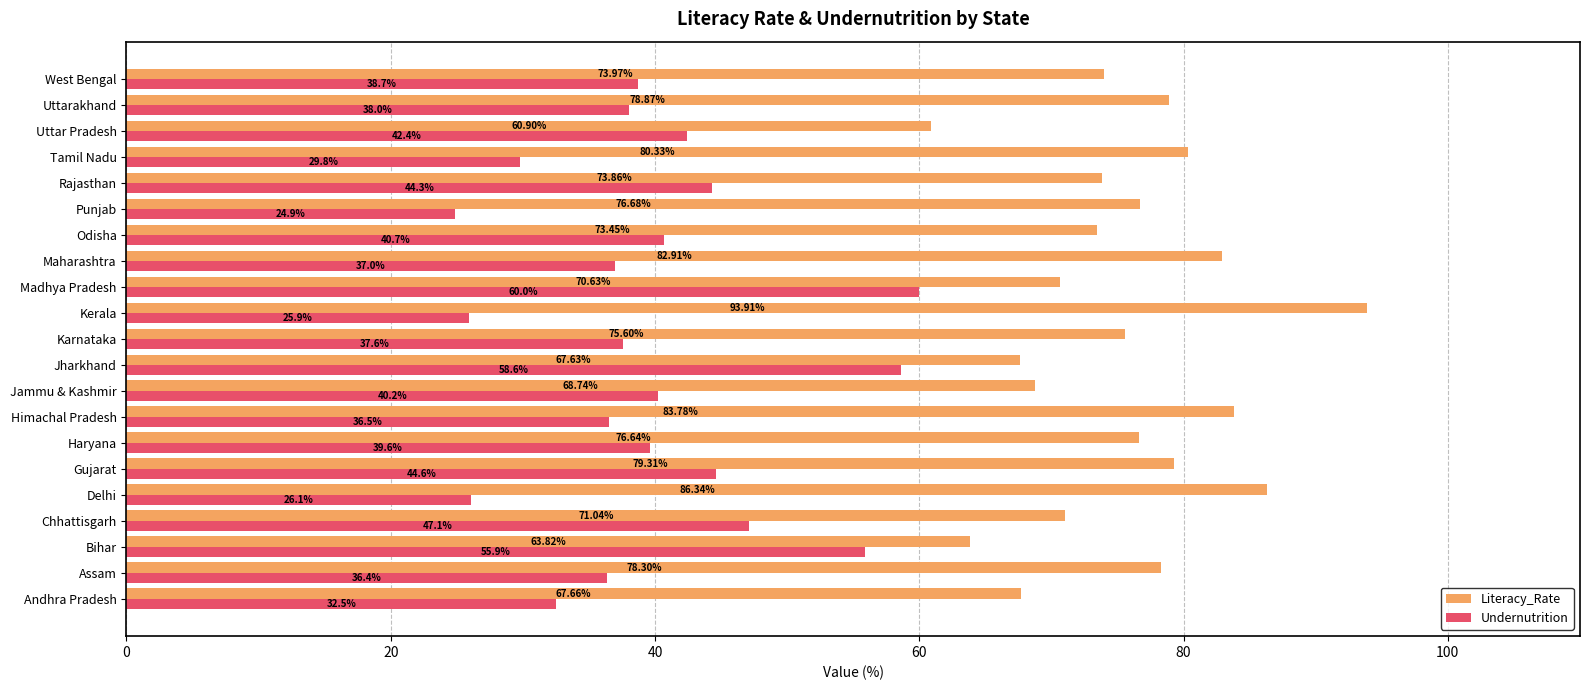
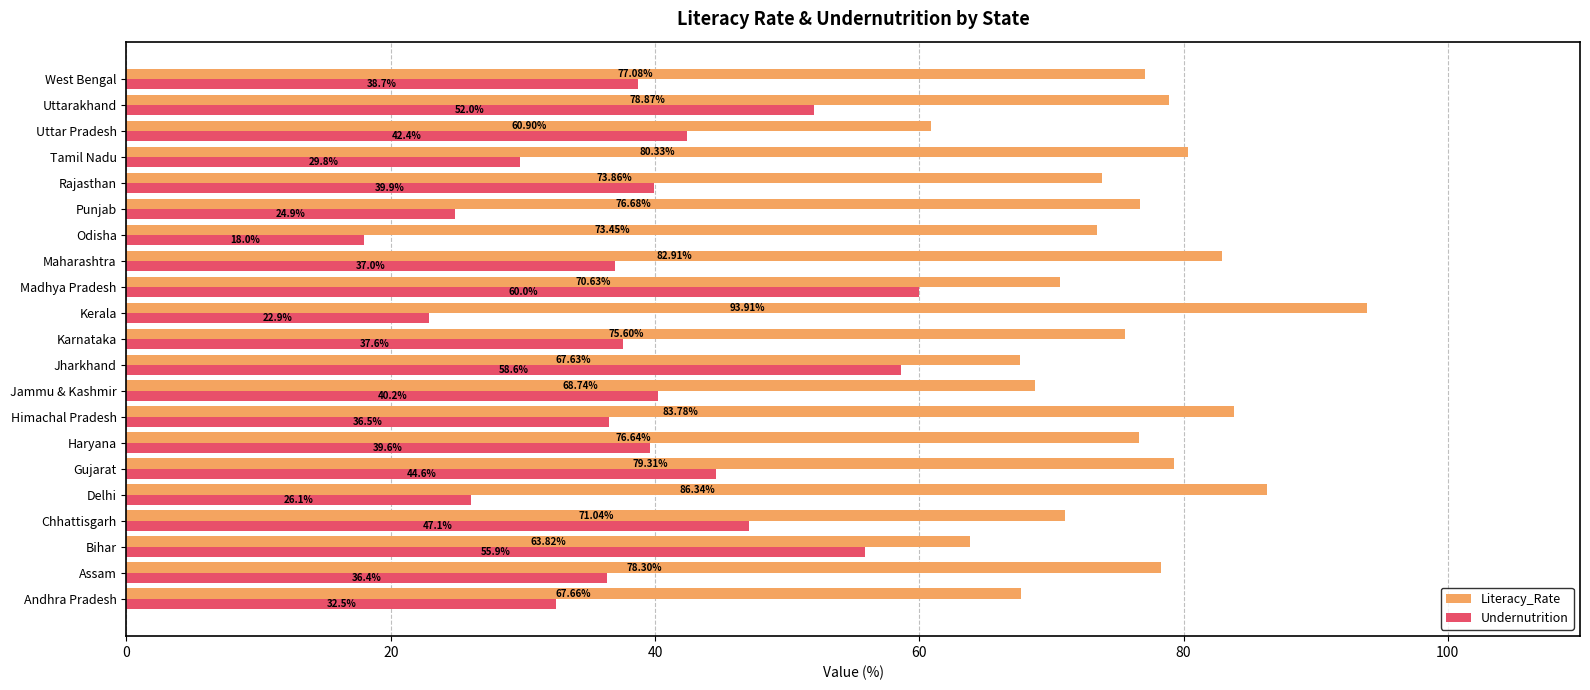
  {
    "Literacy_Rate": {
-     "West Bengal": "73.97%",
+     "West Bengal": "77.08%",
      "Uttarakhand": "78.87%",
      "Uttar Pradesh": "60.90%",
      "Tamil Nadu": "80.33%",
      "Rajasthan": "73.86%",
      "Punjab": "76.68%",
      "Odisha": "73.45%",
      "Maharashtra": "82.91%",
      "Madhya Pradesh": "70.63%",
      "Kerala": "93.91%",
      "Karnataka": "75.60%",
      "Jharkhand": "67.63%",
      "Jammu & Kashmir": "68.74%",
      "Himachal Pradesh": "83.78%",
      "Haryana": "76.64%",
      "Gujarat": "79.31%",
      "Delhi": "86.34%",
      "Chhattisgarh": "71.04%",
      "Bihar": "63.82%",
      "Assam": "78.30%",
      "Andhra Pradesh": "67.66%"
    },
    "Undernutrition": {
      "West Bengal": "38.7%",
-     "Uttarakhand": "38.0%",
+     "Uttarakhand": "52.0%",
      "Uttar Pradesh": "42.4%",
      "Tamil Nadu": "29.8%",
-     "Rajasthan": "44.3%",
+     "Rajasthan": "39.9%",
      "Punjab": "24.9%",
-     "Odisha": "40.7%",
+     "Odisha": "18.0%",
      "Maharashtra": "37.0%",
      "Madhya Pradesh": "60.0%",
-     "Kerala": "25.9%",
+     "Kerala": "22.9%",
      "Karnataka": "37.6%",
      "Jharkhand": "58.6%",
      "Jammu & Kashmir": "40.2%",
      "Himachal Pradesh": "36.5%",
      "Haryana": "39.6%",
      "Gujarat": "44.6%",
      "Delhi": "26.1%",
      "Chhattisgarh": "47.1%",
      "Bihar": "55.9%",
      "Assam": "36.4%",
      "Andhra Pradesh": "32.5%"
    }
  }
